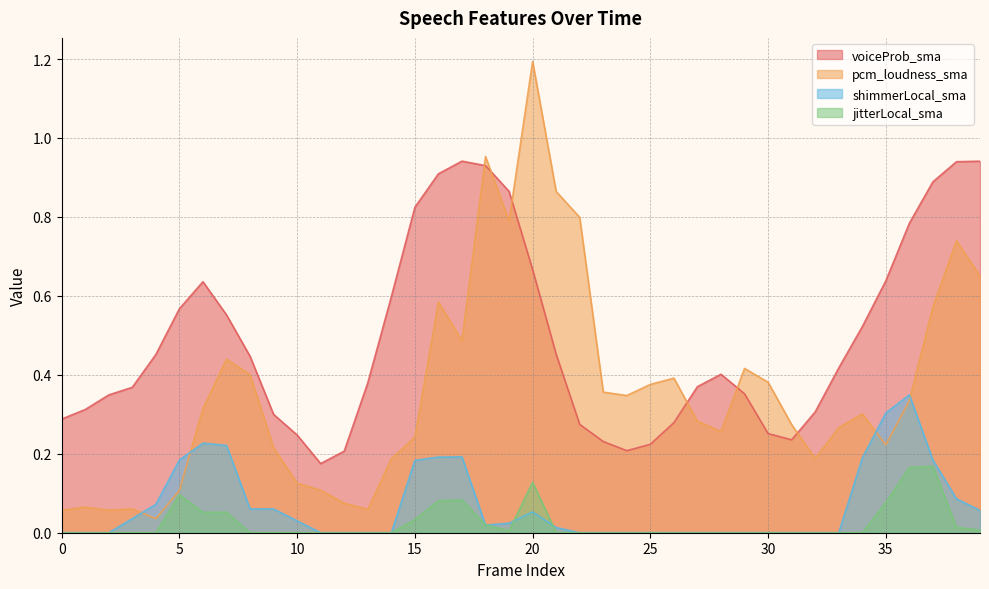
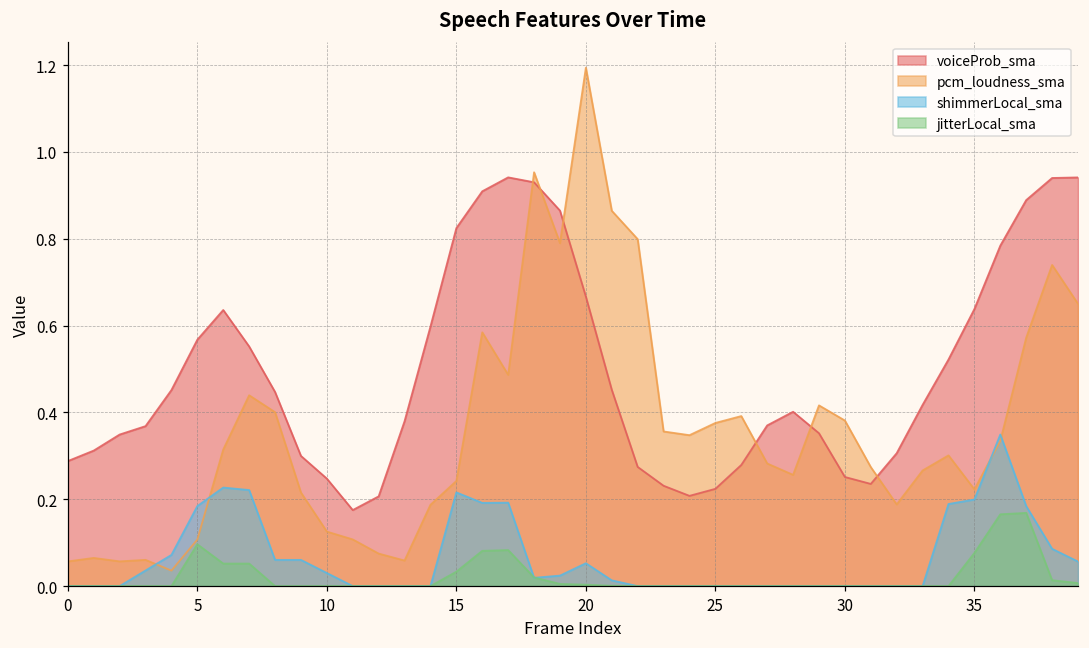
  {
    "shimmerLocal_sma": {
      "5": 0.18,
      "10": 0.03,
-     "15": 0.18,
+     "15": 0.22,
      "20": 0.05,
-     "35": 0.30
+     "35": 0.20
    },
    "jitterLocal_sma": {
      "5": 0.10,
      "10": 0.00,
      "15": 0.03,
-     "20": 0.13,
+     "20": 0.00,
      "35": 0.08
    }
  }
